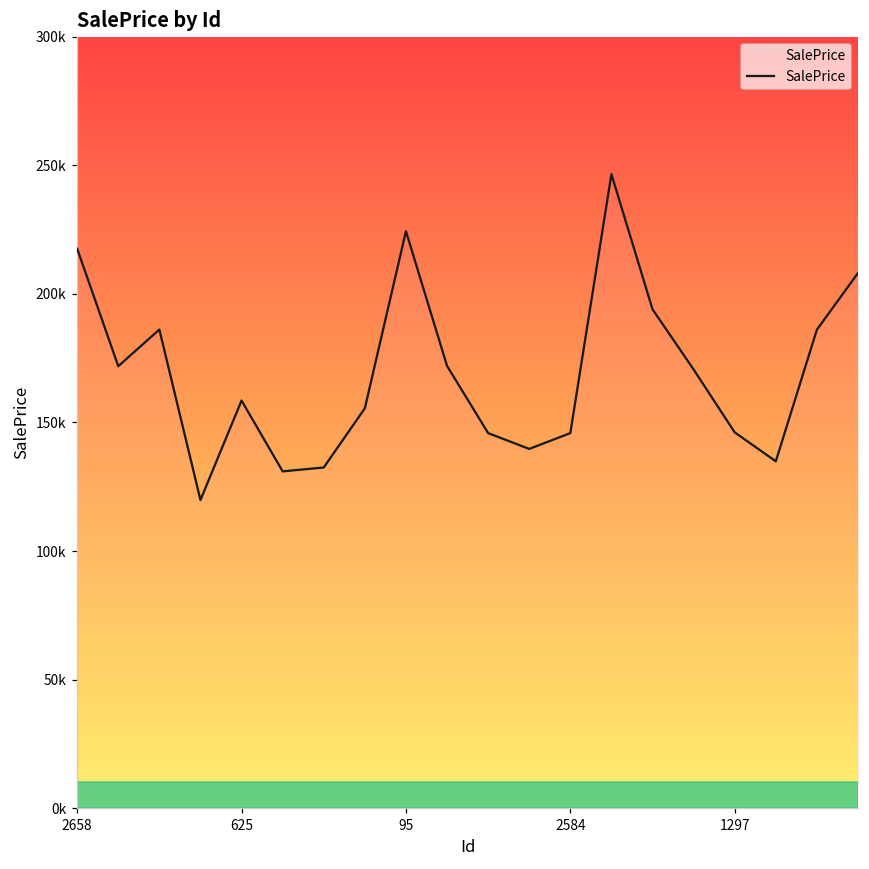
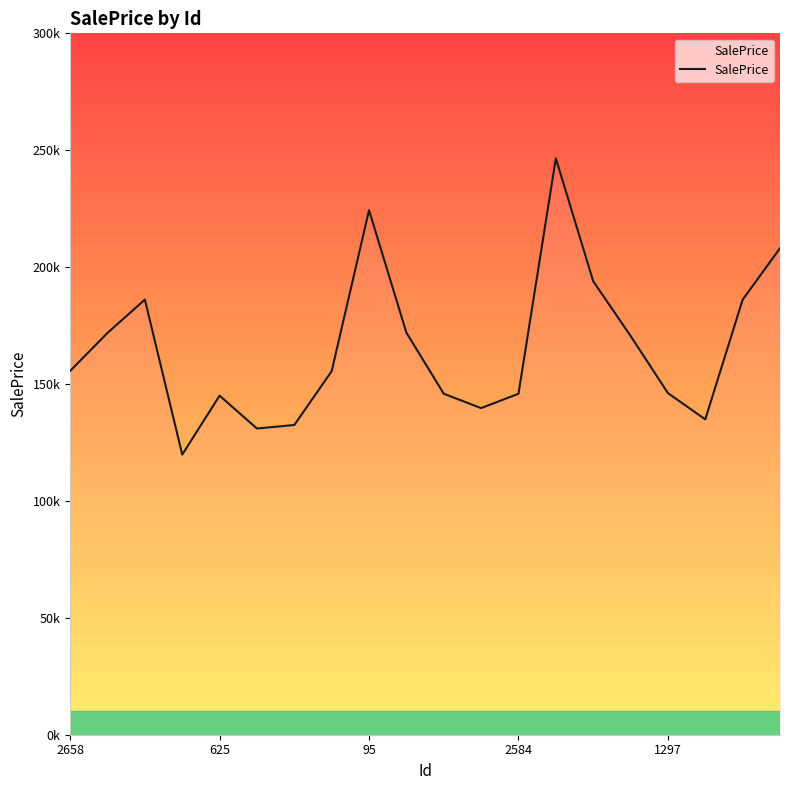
  {
-   "2658": 218000,
-   "625": 159000,
+   "2658": 156000,
+   "625": 145000,
    "95": 224000,
    "2584": 146000,
    "1297": 146000
  }
